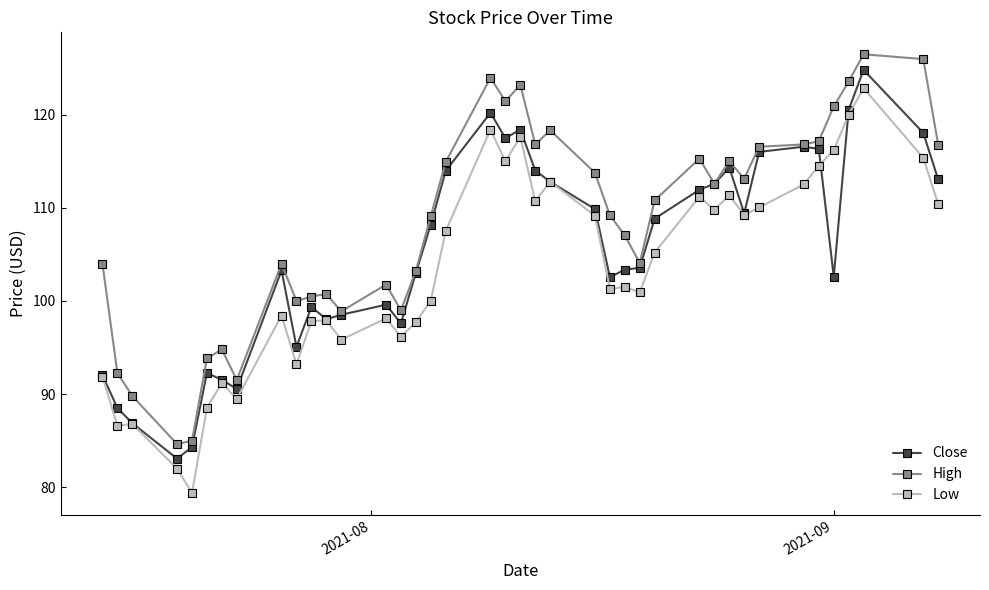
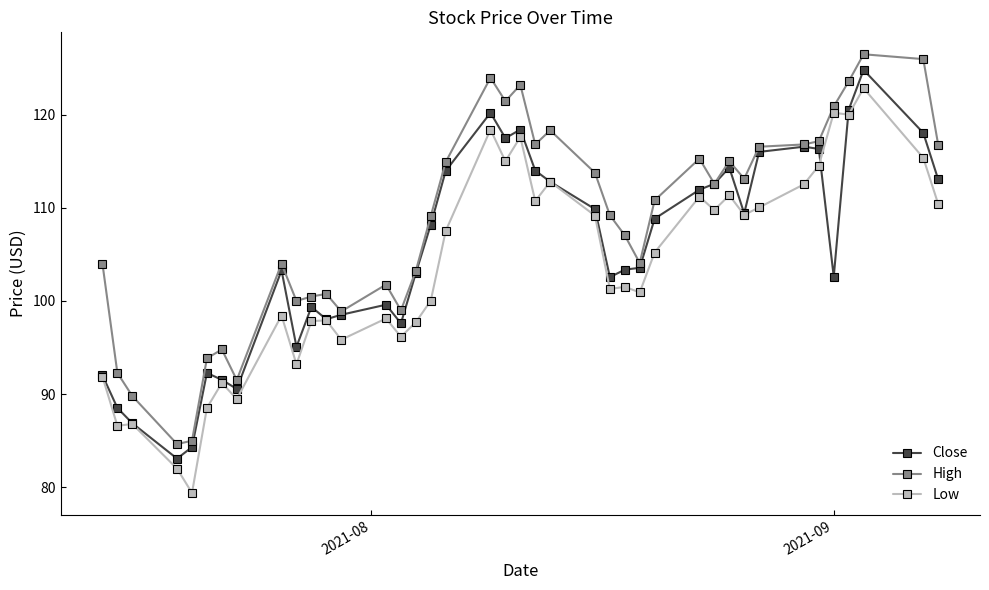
  {
    "Close": {
      "2021-09": 103
    },
    "High": {
      "2021-09": 121
    },
    "Low": {
-     "2021-09": 116
+     "2021-09": 120
    }
  }
